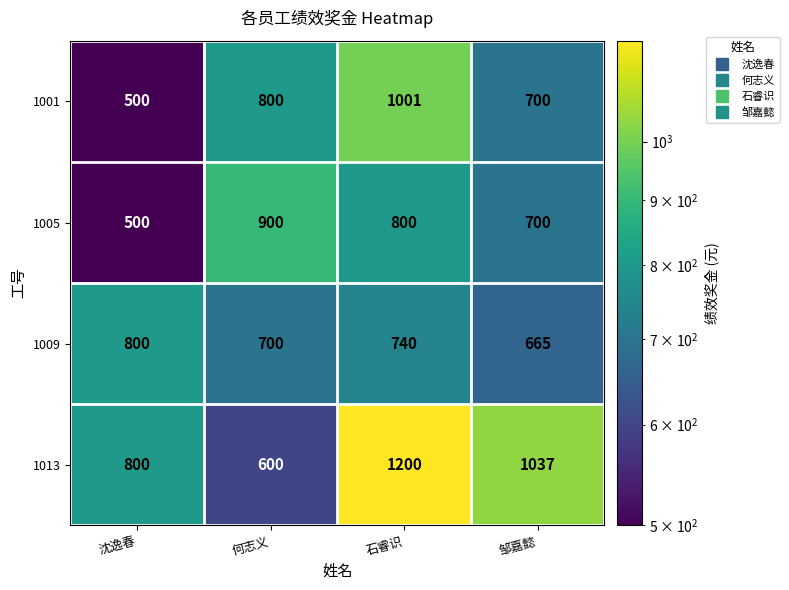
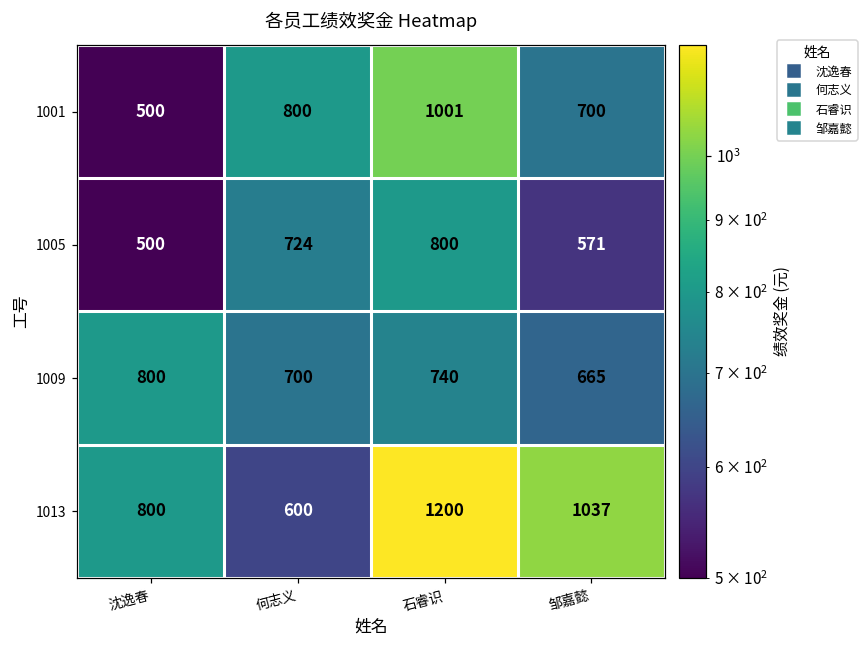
  {
    "1001": {
      "沈逸春": 500,
      "何志义": 800,
      "石睿识": 1001,
      "邹嘉懿": 700
    },
    "1005": {
      "沈逸春": 500,
-     "何志义": 900,
+     "何志义": 724,
      "石睿识": 800,
-     "邹嘉懿": 700
+     "邹嘉懿": 571
    },
    "1009": {
      "沈逸春": 800,
      "何志义": 700,
      "石睿识": 740,
      "邹嘉懿": 665
    },
    "1013": {
      "沈逸春": 800,
      "何志义": 600,
      "石睿识": 1200,
      "邹嘉懿": 1037
    }
  }
